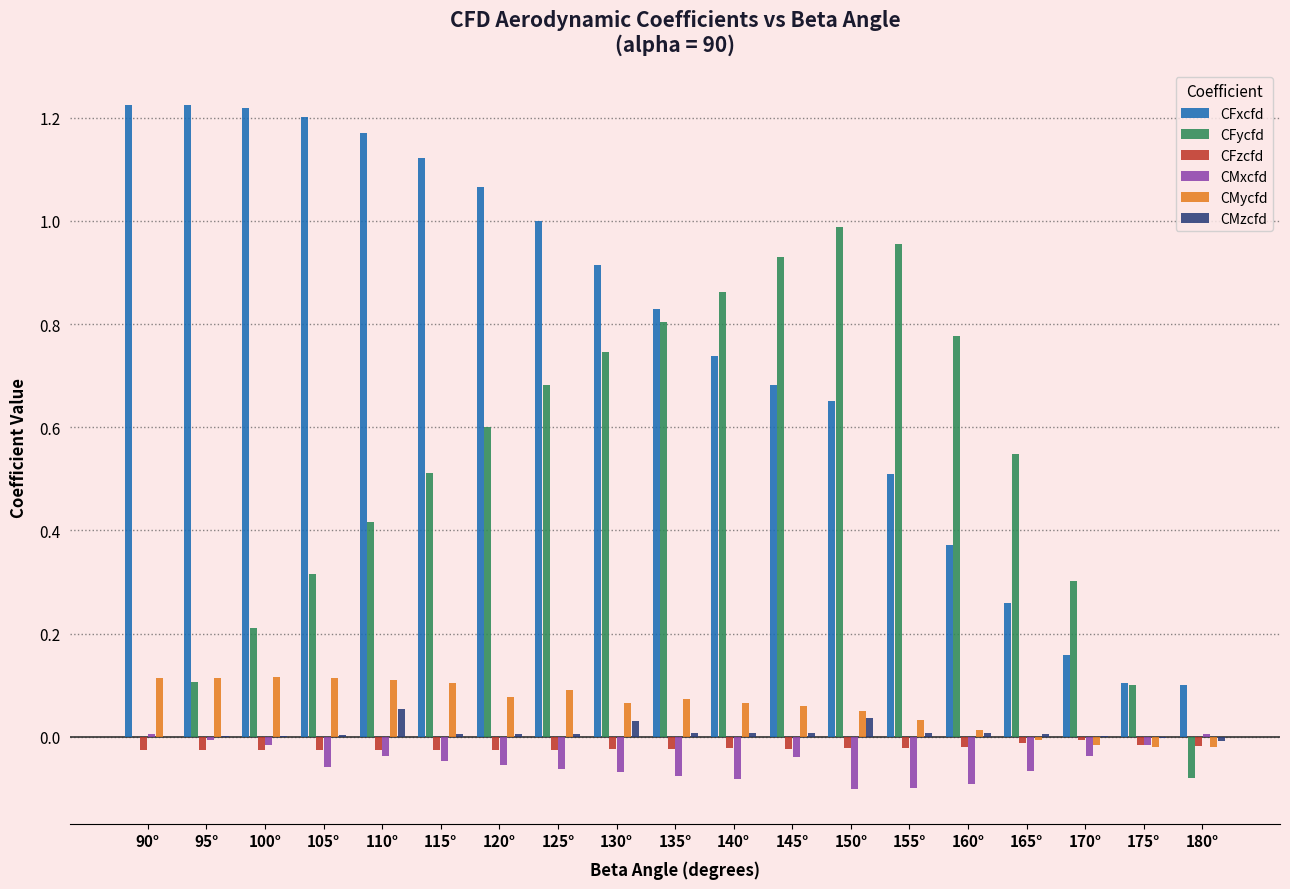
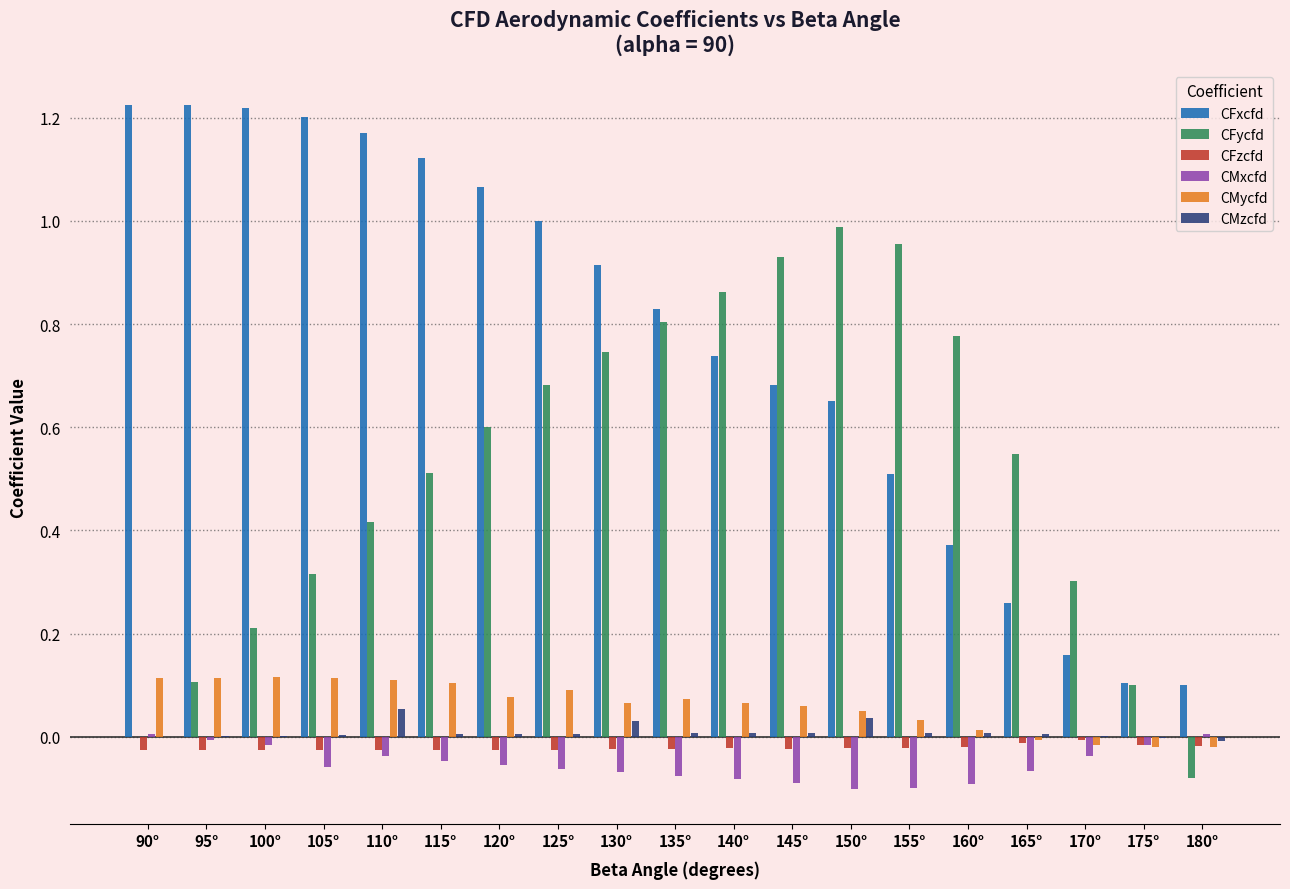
  {
    "CFxcfd": {
      "90°": 1.22,
      "95°": 1.23,
      "100°": 1.22,
      "105°": 1.20,
      "110°": 1.17,
      "115°": 1.12,
      "120°": 1.07,
      "125°": 1.00,
      "130°": 0.91,
      "135°": 0.83,
      "140°": 0.74,
      "145°": 0.68,
      "150°": 0.65,
      "155°": 0.51,
      "160°": 0.37,
      "165°": 0.26,
      "170°": 0.16,
      "175°": 0.10,
      "180°": 0.10
    },
    "CFycfd": {
      "95°": 0.11,
      "100°": 0.21,
      "105°": 0.32,
      "110°": 0.42,
      "115°": 0.51,
      "120°": 0.60,
      "125°": 0.68,
      "130°": 0.75,
      "135°": 0.80,
      "140°": 0.86,
      "145°": 0.93,
      "150°": 0.99,
      "155°": 0.95,
      "160°": 0.78,
      "165°": 0.55,
      "170°": 0.30,
      "175°": 0.10,
      "180°": -0.08
    },
    "CFzcfd": {
      "90°": -0.03,
      "95°": -0.03,
      "100°": -0.03,
      "105°": -0.03,
      "110°": -0.03,
      "115°": -0.02,
      "120°": -0.03,
      "125°": -0.02,
      "130°": -0.02,
      "135°": -0.02,
      "140°": -0.02,
      "145°": -0.02,
      "150°": -0.02,
      "155°": -0.02,
      "160°": -0.02,
      "165°": -0.01,
      "170°": -0.01,
      "175°": -0.02,
      "180°": -0.02
    },
    "CMxcfd": {
      "95°": -0.01,
      "100°": -0.02,
      "105°": -0.06,
      "110°": -0.04,
      "115°": -0.05,
      "120°": -0.05,
      "125°": -0.06,
      "130°": -0.07,
      "135°": -0.08,
      "140°": -0.08,
-     "145°": -0.04,
+     "145°": -0.09,
      "150°": -0.10,
      "155°": -0.10,
      "160°": -0.09,
      "165°": -0.07,
      "170°": -0.04,
      "175°": -0.02
    },
    "CMycfd": {
      "90°": 0.11,
      "95°": 0.11,
      "100°": 0.12,
      "105°": 0.11,
      "110°": 0.11,
      "115°": 0.10,
      "120°": 0.08,
      "125°": 0.09,
      "130°": 0.07,
      "135°": 0.07,
      "140°": 0.07,
      "145°": 0.06,
      "150°": 0.05,
      "155°": 0.03,
      "160°": 0.01,
      "165°": -0.01,
      "170°": -0.02,
      "175°": -0.02,
      "180°": -0.02
    },
    "CMzcfd": {
      "110°": 0.05,
      "120°": 0.01,
      "125°": 0.01,
      "130°": 0.03,
      "135°": 0.01,
      "140°": 0.01,
      "145°": 0.01,
      "150°": 0.04,
      "155°": 0.01,
      "160°": 0.01,
      "165°": 0.01,
      "180°": -0.01
    }
  }
